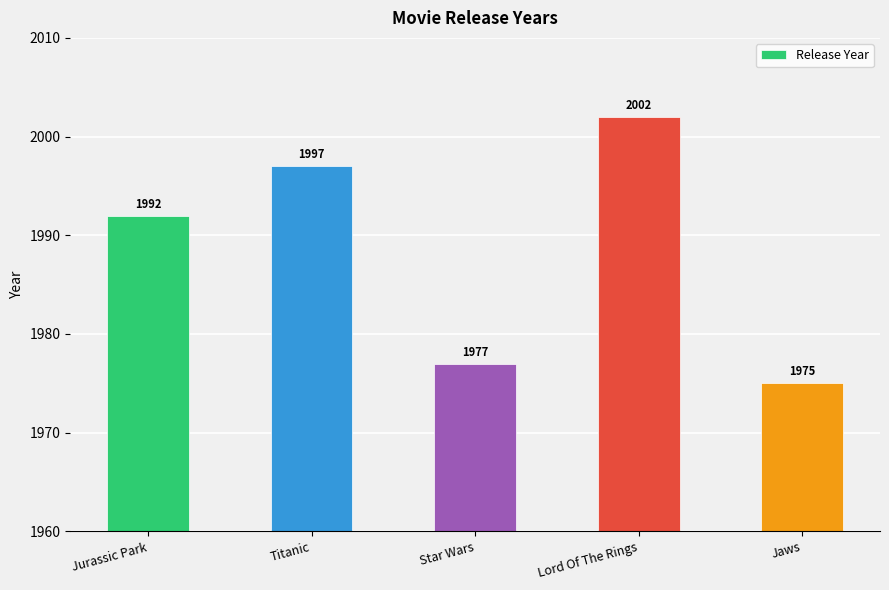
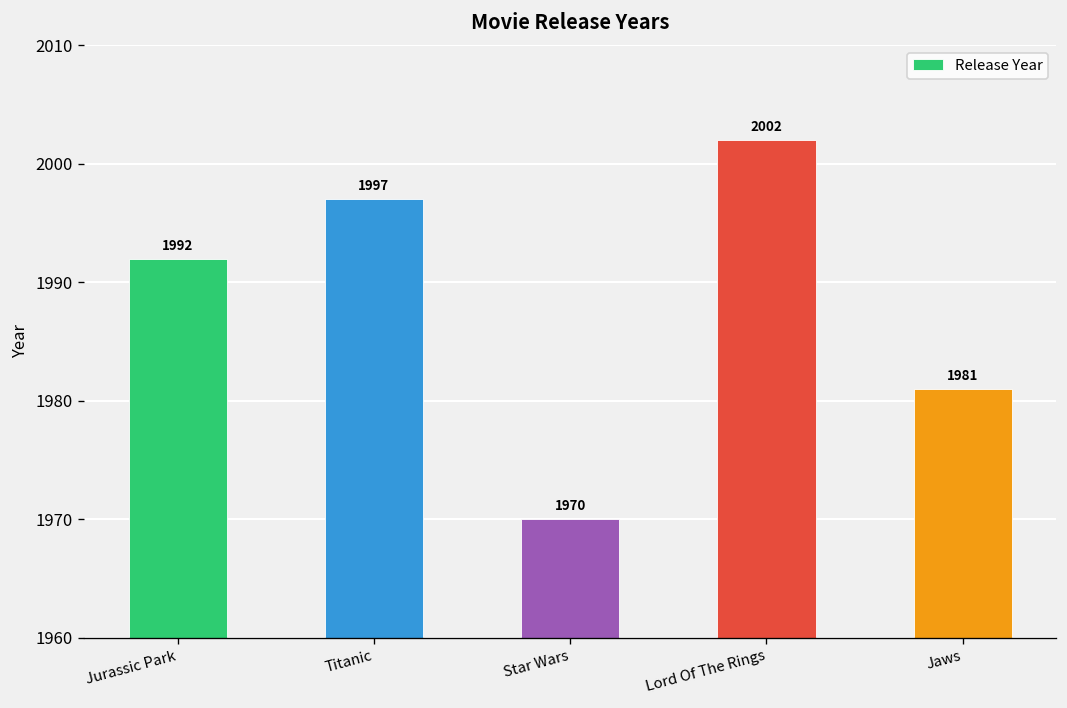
  {
    "Jurassic Park": 1992,
    "Titanic": 1997,
-   "Star Wars": 1977,
+   "Star Wars": 1970,
    "Lord Of The Rings": 2002,
-   "Jaws": 1975
+   "Jaws": 1981
  }
